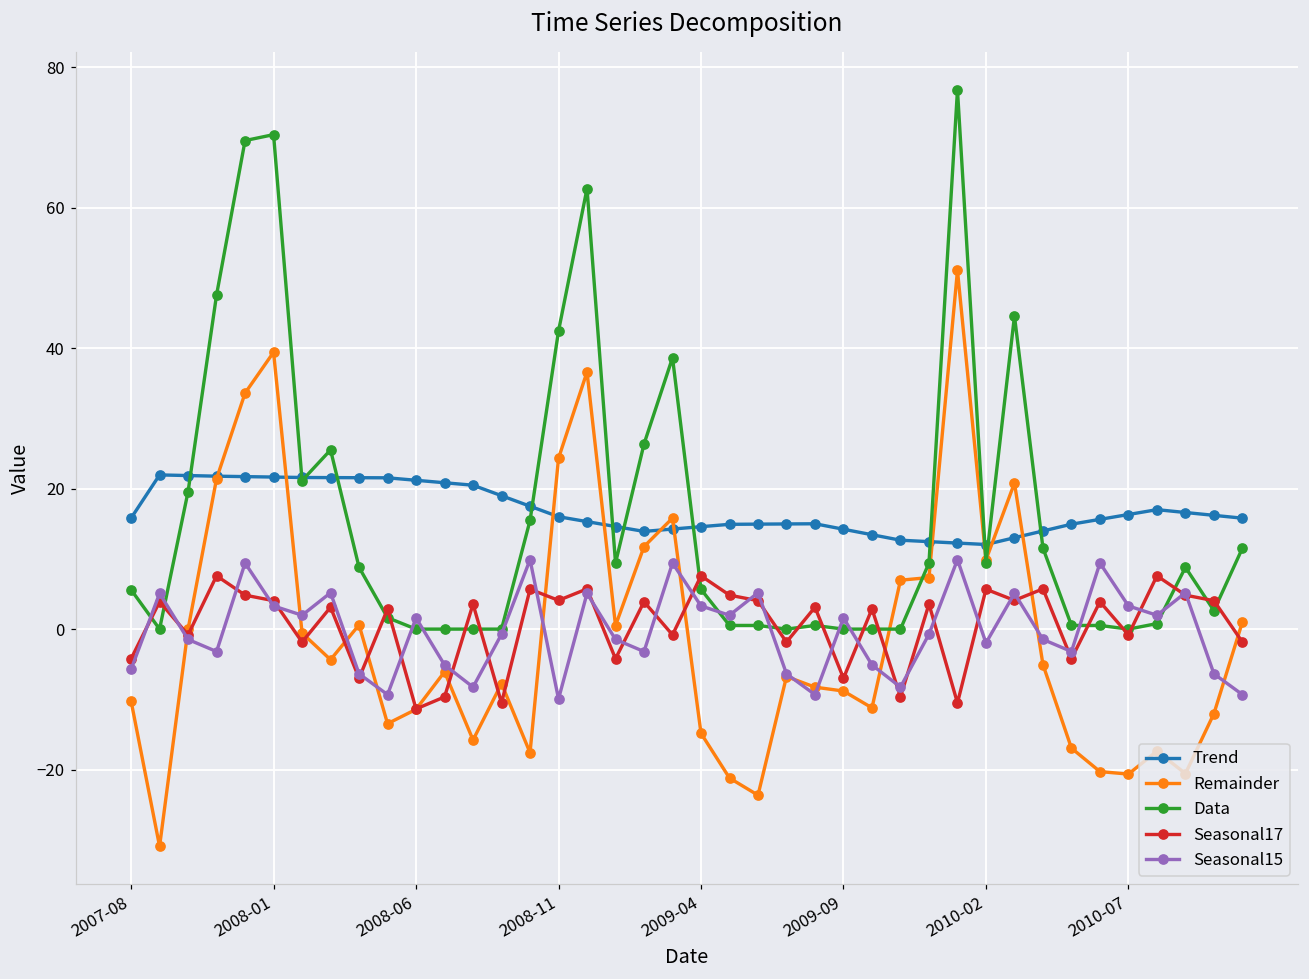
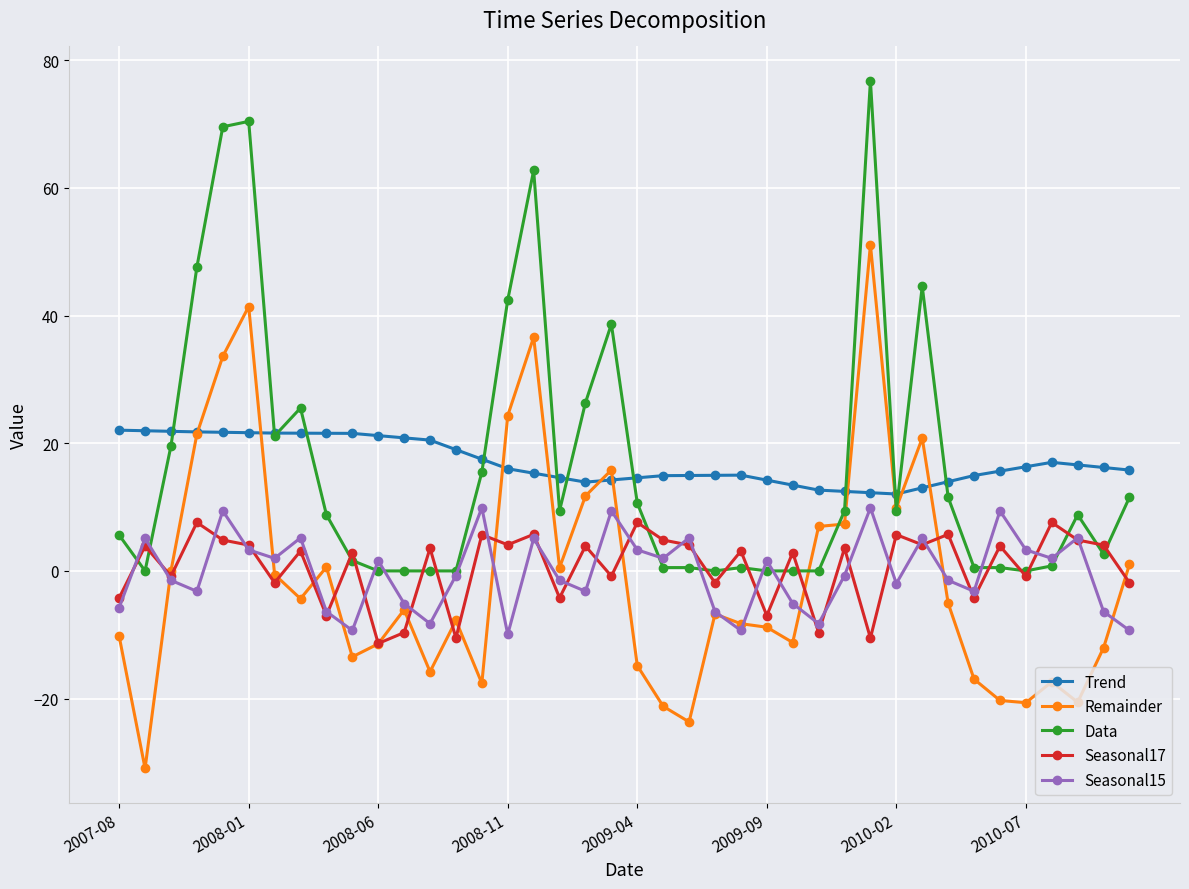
  {
    "Trend": {
-     "2007-08": 16,
+     "2007-08": 22,
      "2008-01": 22,
      "2008-06": 21,
      "2008-11": 16,
      "2009-04": 15,
      "2009-09": 14,
      "2010-02": 12,
      "2010-07": 16
    },
    "Remainder": {
      "2007-08": -10,
-     "2008-01": 39,
+     "2008-01": 41,
      "2008-11": 24,
      "2009-04": -15,
      "2009-09": -9,
      "2010-02": 10,
      "2010-07": -21
    },
    "Data": {
      "2007-08": 6,
      "2008-01": 70,
      "2008-06": 0,
      "2008-11": 42,
-     "2009-04": 6,
+     "2009-04": 11,
      "2009-09": 0,
      "2010-02": 9,
      "2010-07": 0
    },
    "Seasonal17": {
      "2007-08": -4,
      "2008-01": 4,
      "2008-11": 4,
      "2009-04": 8,
      "2009-09": -7,
      "2010-02": 6,
      "2010-07": -1
    },
    "Seasonal15": {
      "2007-08": -6,
      "2008-01": 3,
      "2008-06": 2,
      "2008-11": -10,
      "2009-04": 3,
      "2009-09": 2,
      "2010-02": -2,
      "2010-07": 3
    }
  }
